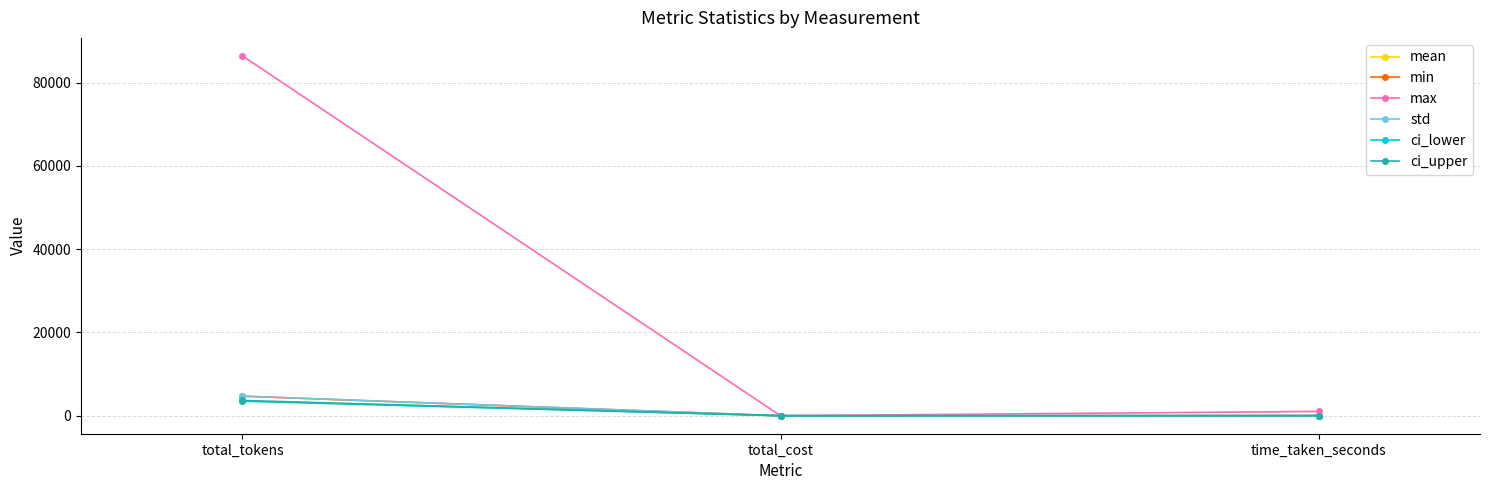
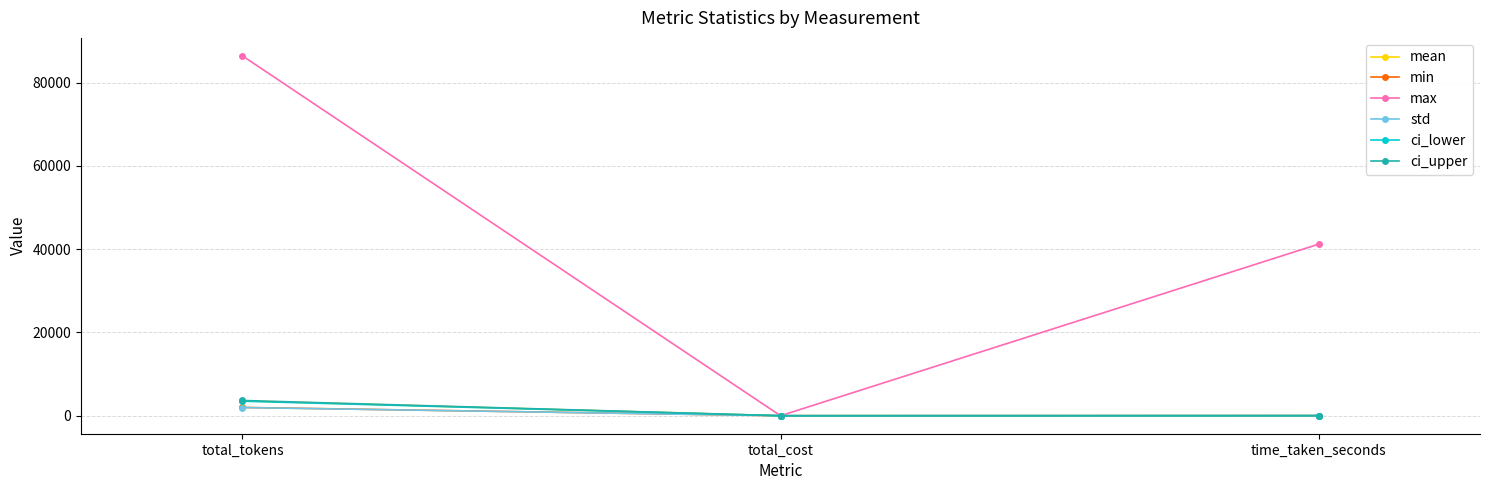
  {
    "min": {
-     "total_tokens": 5000
+     "total_tokens": 2000
    },
    "max": {
      "total_tokens": 86000,
-     "time_taken_seconds": 1000
+     "time_taken_seconds": 41000
    },
    "std": {
-     "total_tokens": 5000
+     "total_tokens": 2000
    }
  }
